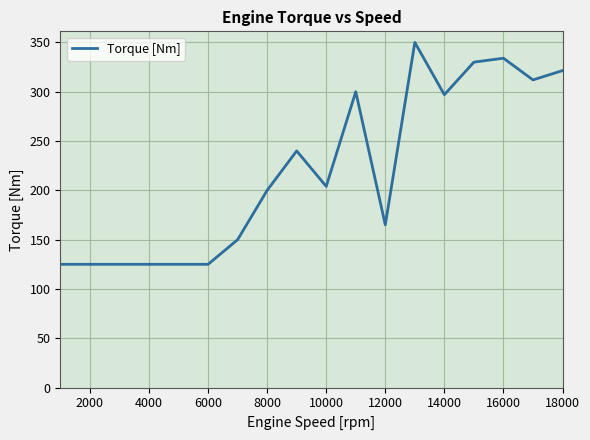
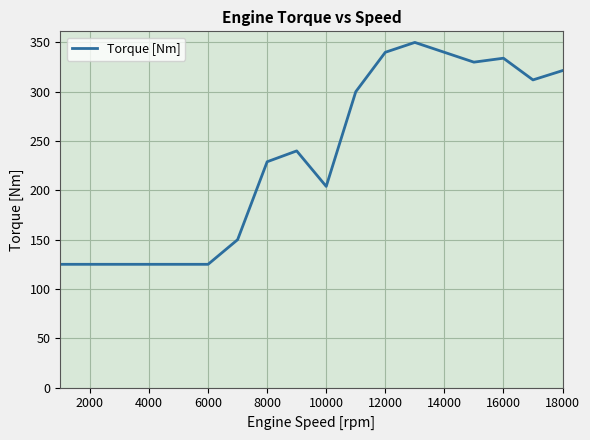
  {
    "2000": 130,
    "4000": 130,
    "6000": 130,
-   "8000": 200,
+   "8000": 230,
    "10000": 200,
-   "12000": 170,
-   "14000": 300,
+   "12000": 340,
+   "14000": 340,
    "16000": 330,
    "18000": 320
  }
